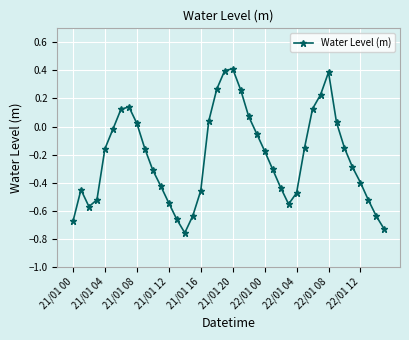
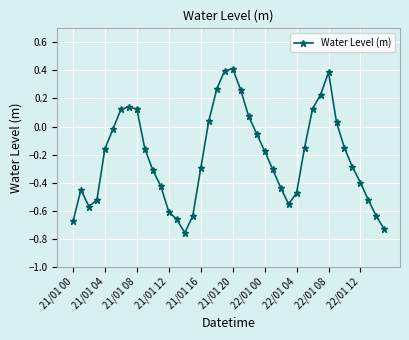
  {
    "21/01 00": -0.68,
    "21/01 04": -0.16,
-   "21/01 08": 0.02,
-   "21/01 12": -0.54,
-   "21/01 16": -0.46,
+   "21/01 08": 0.12,
+   "21/01 12": -0.61,
+   "21/01 16": -0.30,
    "21/01 20": 0.41,
    "22/01 00": -0.17,
    "22/01 04": -0.47,
    "22/01 08": 0.39,
    "22/01 12": -0.40
  }
